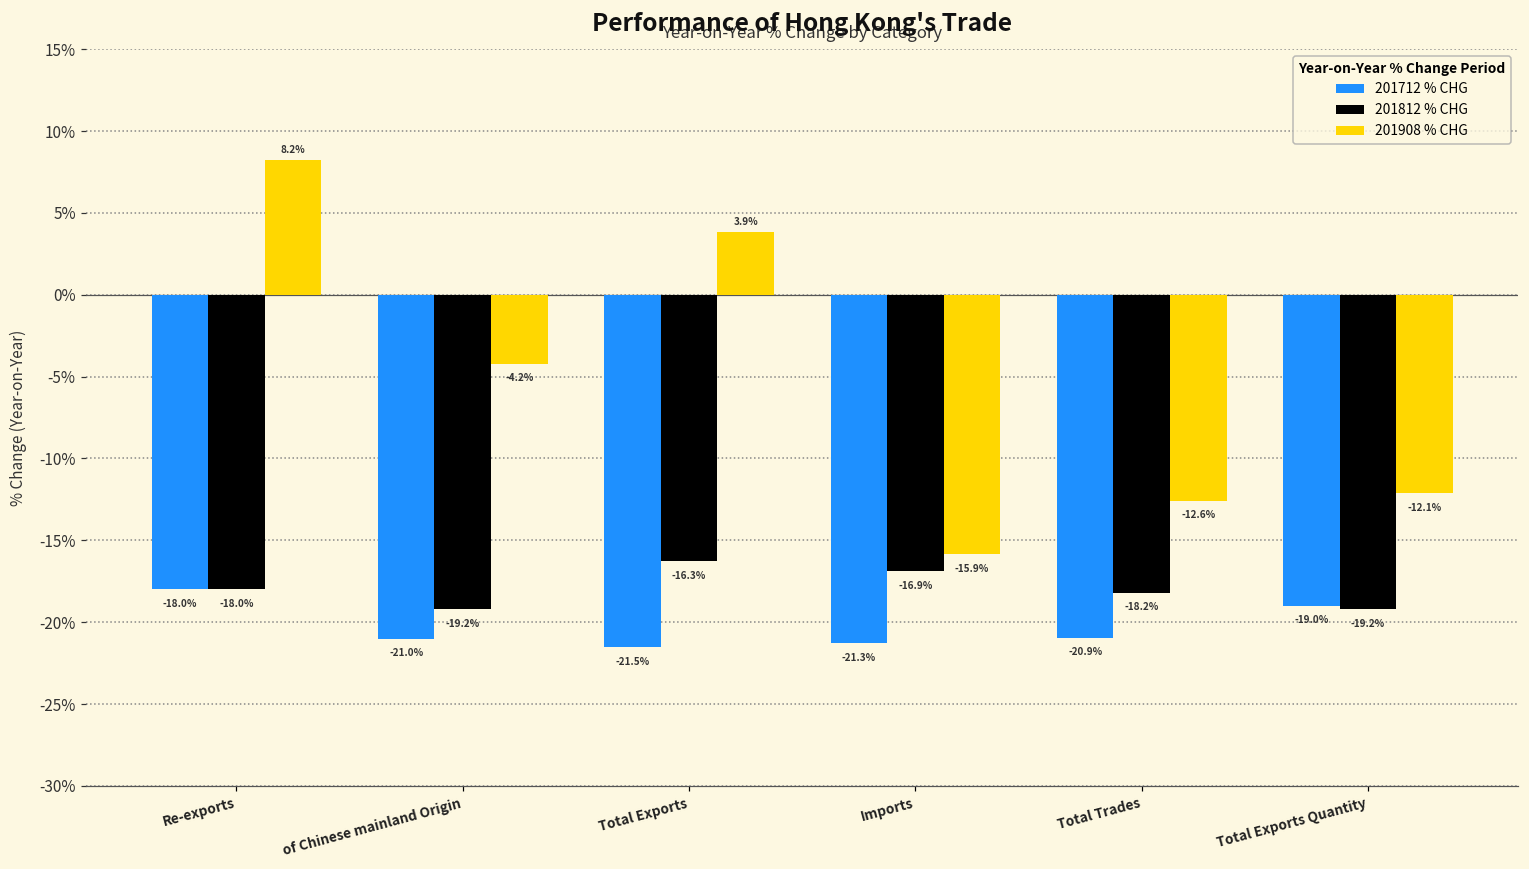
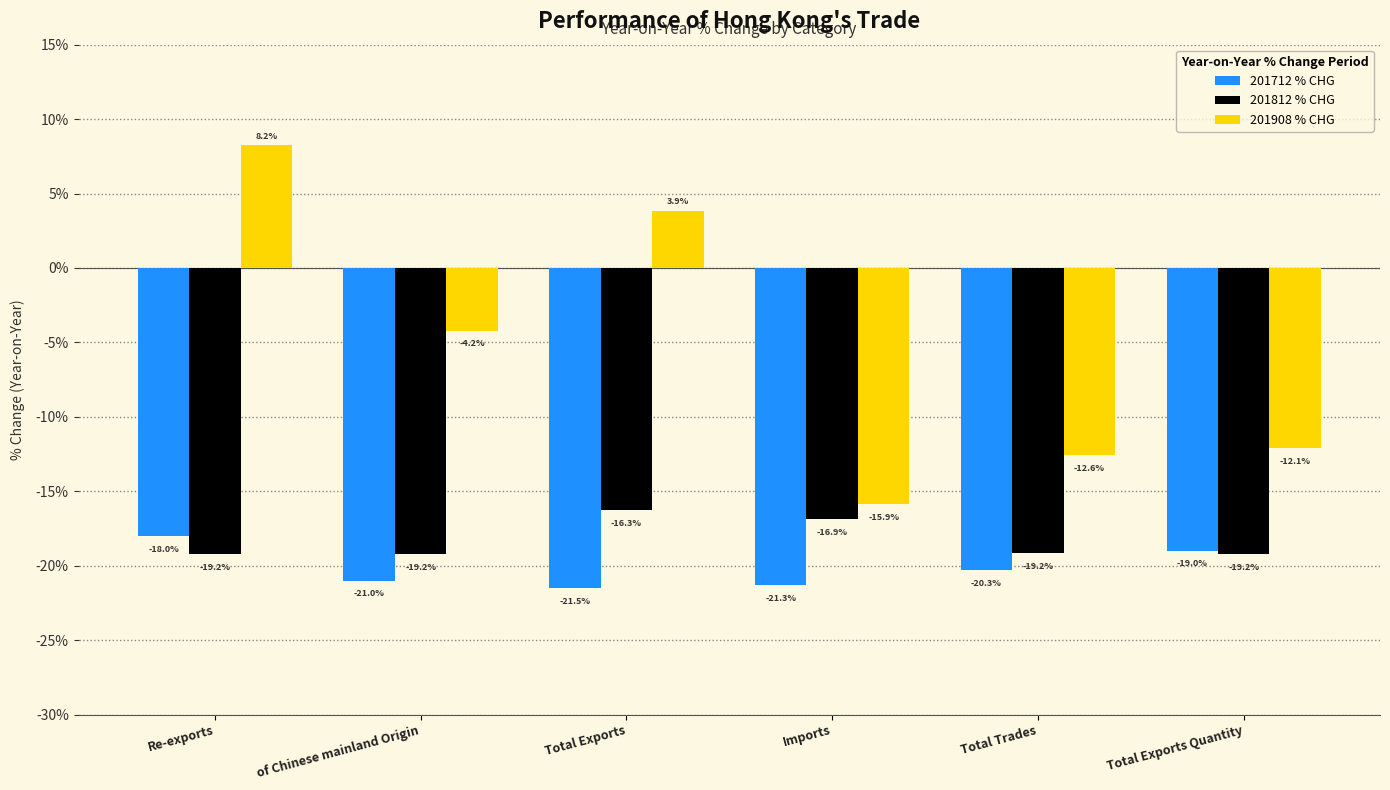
  {
    "201712 % CHG": {
      "Re-exports": "-18.0%",
      "of Chinese mainland Origin": "-21.0%",
      "Total Exports": "-21.5%",
      "Imports": "-21.3%",
-     "Total Trades": "-20.9%",
+     "Total Trades": "-20.3%",
      "Total Exports Quantity": "-19.0%"
    },
    "201812 % CHG": {
-     "Re-exports": "-18.0%",
+     "Re-exports": "-19.2%",
      "of Chinese mainland Origin": "-19.2%",
      "Total Exports": "-16.3%",
      "Imports": "-16.9%",
-     "Total Trades": "-18.2%",
+     "Total Trades": "-19.2%",
      "Total Exports Quantity": "-19.2%"
    },
    "201908 % CHG": {
      "Re-exports": "8.2%",
      "of Chinese mainland Origin": "-4.2%",
      "Total Exports": "3.9%",
      "Imports": "-15.9%",
      "Total Trades": "-12.6%",
      "Total Exports Quantity": "-12.1%"
    }
  }
